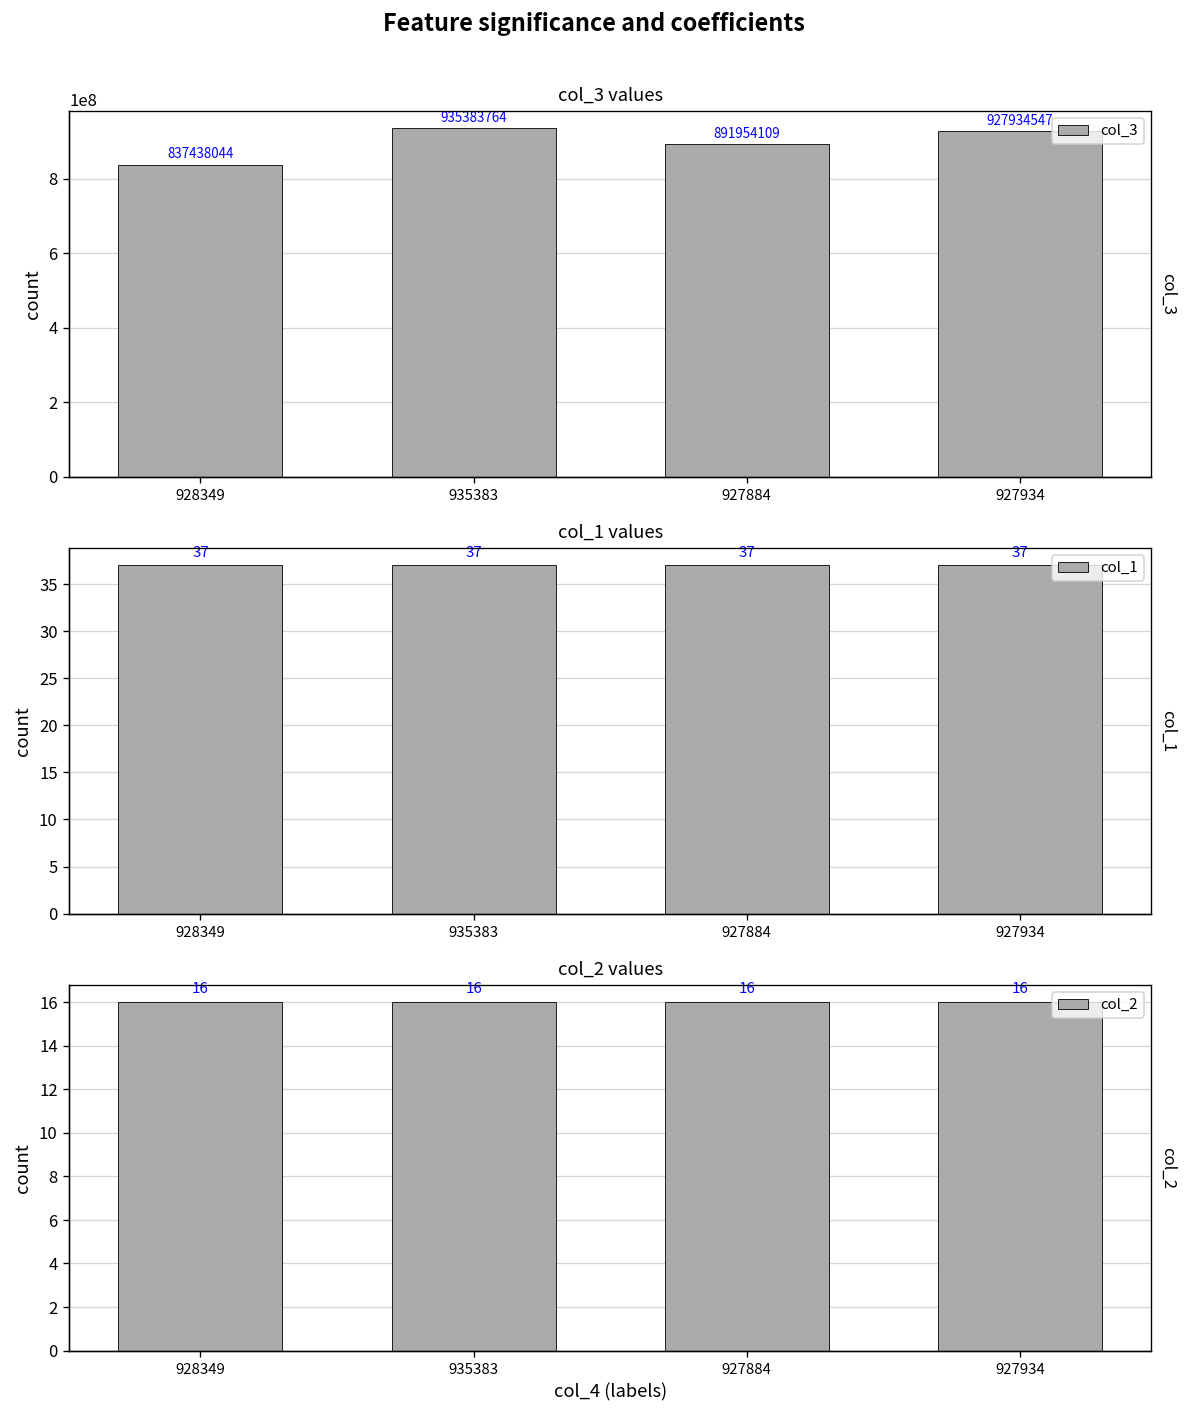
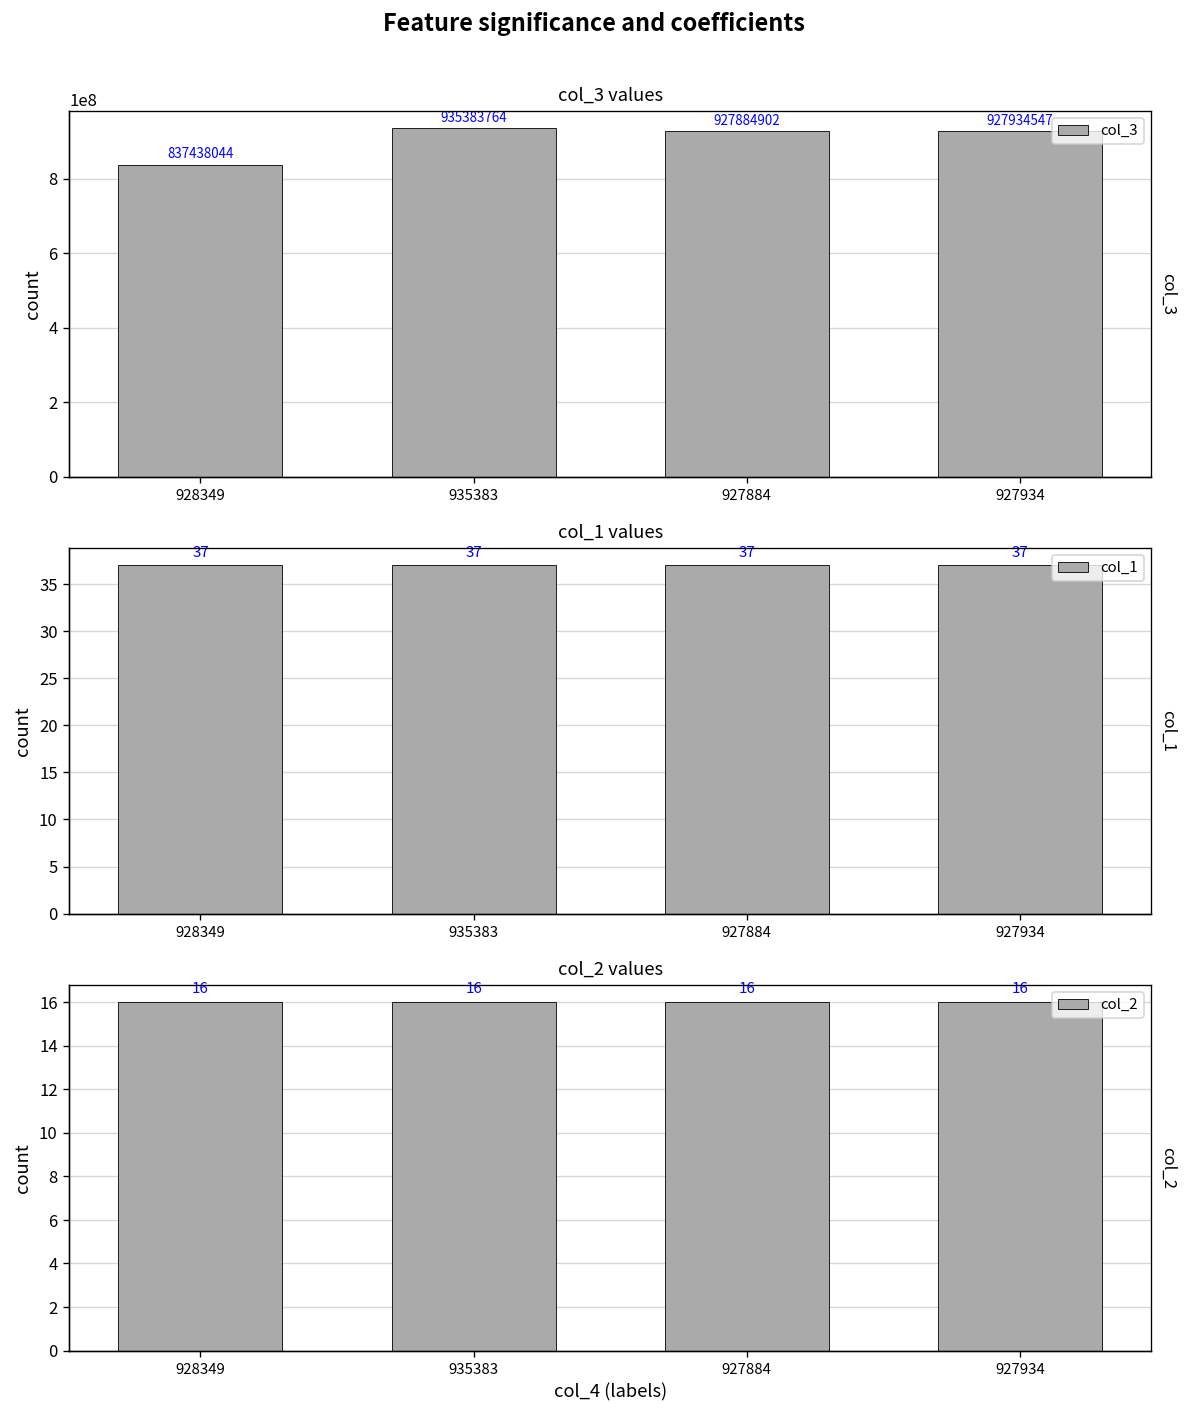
  {
    "col_3 values": {
      "935383": 935383764,
-     "927884": 891954109
+     "927884": 927884902
    },
    "col_1 values": {
      "928349": 37,
      "935383": 37,
      "927884": 37,
      "927934": 37
    },
    "col_2 values": {
      "928349": 16,
      "935383": 16,
      "927884": 16,
      "927934": 16
    }
  }
